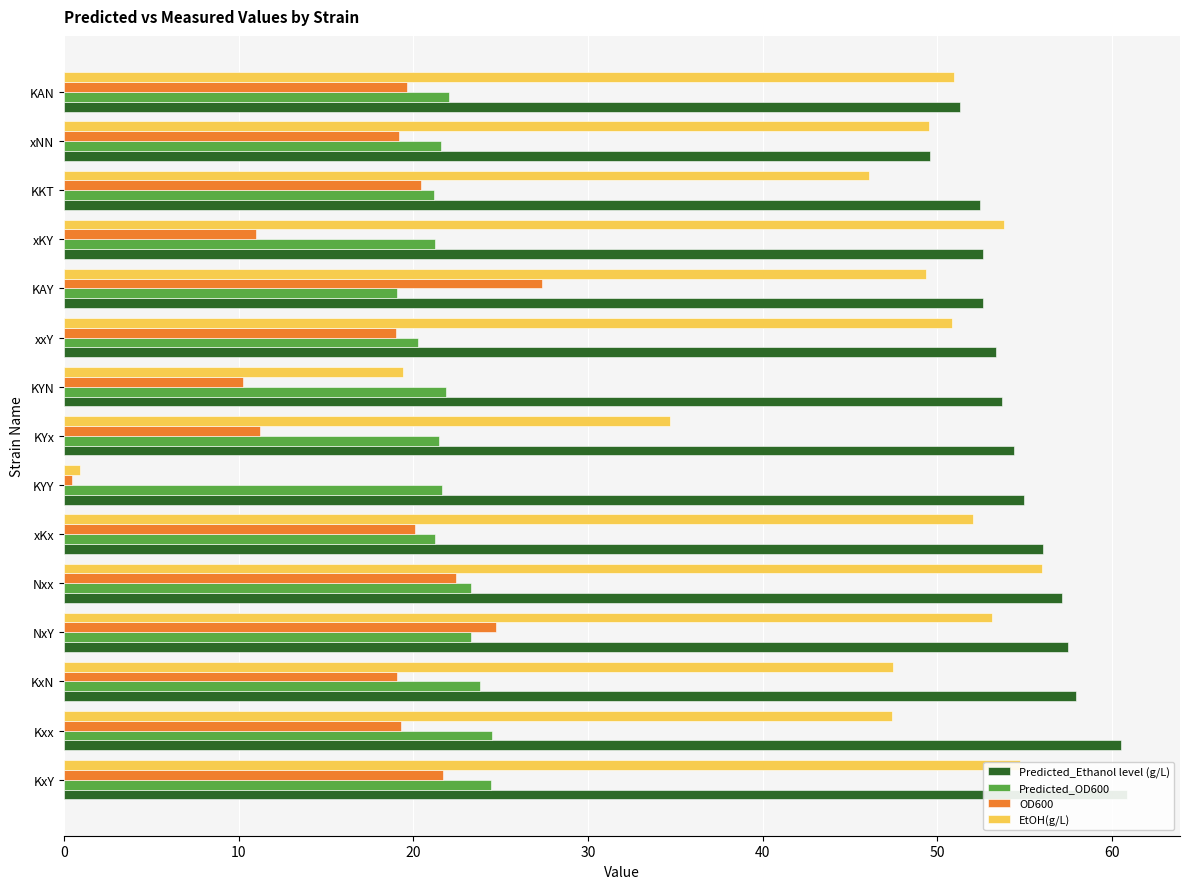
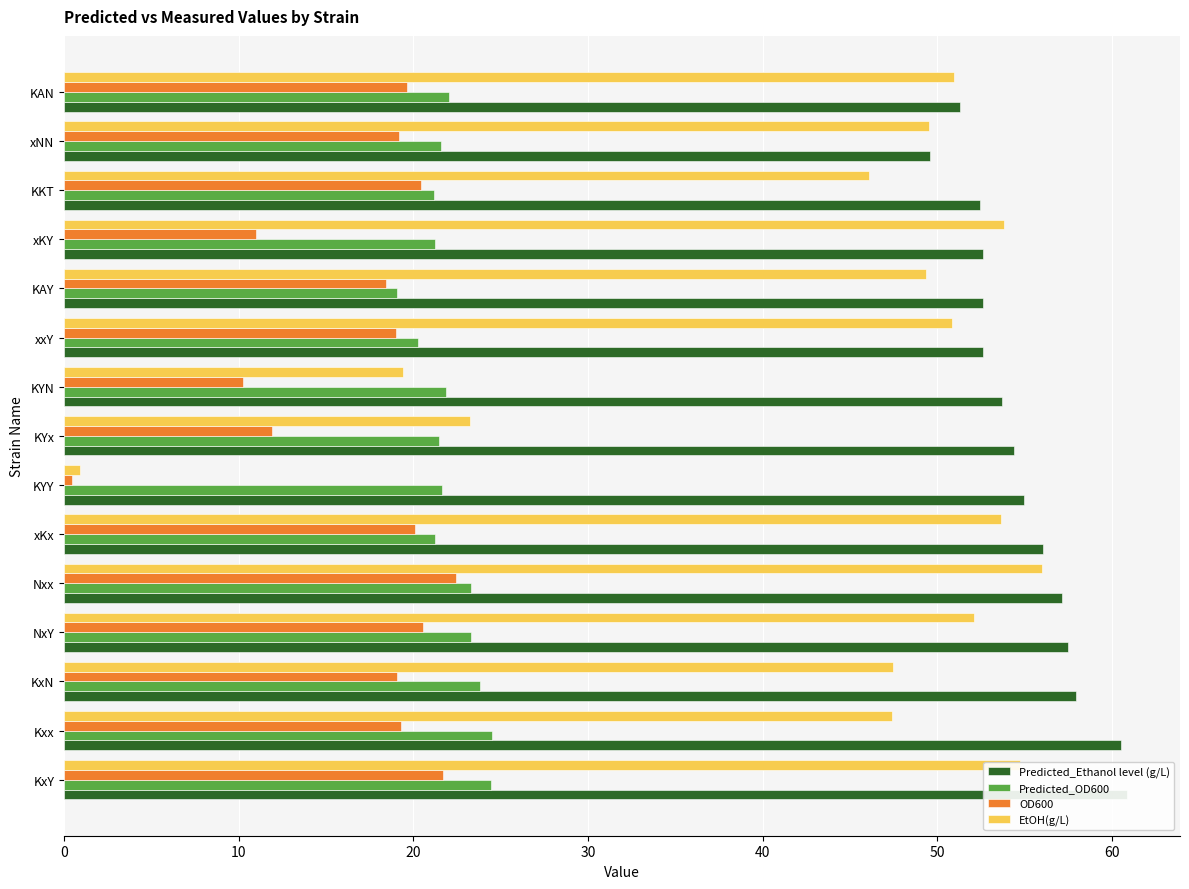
  {
    "Predicted_Ethanol level (g/L)": {
      "KAN": 51.3,
      "xNN": 49.6,
      "KKT": 52.5,
      "xKY": 52.6,
      "KAY": 52.6,
-     "xxY": 53.4,
+     "xxY": 52.6,
      "KYN": 53.7,
      "KYx": 54.4,
      "KYY": 55.0,
      "xKx": 56.1,
      "Nxx": 57.1,
      "NxY": 57.5,
      "KxN": 57.9,
      "Kxx": 60.5
    },
    "Predicted_OD600": {
      "KAN": 22.0,
      "xNN": 21.6,
      "KKT": 21.2,
      "xKY": 21.3,
      "KAY": 19.1,
      "xxY": 20.2,
      "KYN": 21.9,
      "KYx": 21.5,
      "KYY": 21.6,
      "xKx": 21.2,
      "Nxx": 23.3,
      "NxY": 23.3,
      "KxN": 23.8,
      "Kxx": 24.5,
      "KxY": 24.5
    },
    "OD600": {
      "KAN": 19.6,
      "xNN": 19.2,
      "KKT": 20.4,
      "xKY": 11.0,
-     "KAY": 27.3,
+     "KAY": 18.4,
      "xxY": 19.0,
      "KYN": 10.3,
-     "KYx": 11.2,
+     "KYx": 11.9,
      "KYY": 0.4,
      "xKx": 20.1,
      "Nxx": 22.4,
-     "NxY": 24.7,
+     "NxY": 20.5,
      "KxN": 19.1,
      "Kxx": 19.3,
      "KxY": 21.7
    },
    "EtOH(g/L)": {
      "KAN": 50.9,
      "xNN": 49.5,
      "KKT": 46.1,
      "xKY": 53.8,
      "KAY": 49.4,
      "xxY": 50.8,
      "KYN": 19.4,
-     "KYx": 34.7,
+     "KYx": 23.3,
      "KYY": 0.9,
-     "xKx": 52.1,
+     "xKx": 53.7,
      "Nxx": 56.0,
-     "NxY": 53.1,
+     "NxY": 52.1,
      "KxN": 47.4,
      "Kxx": 47.4
    }
  }
